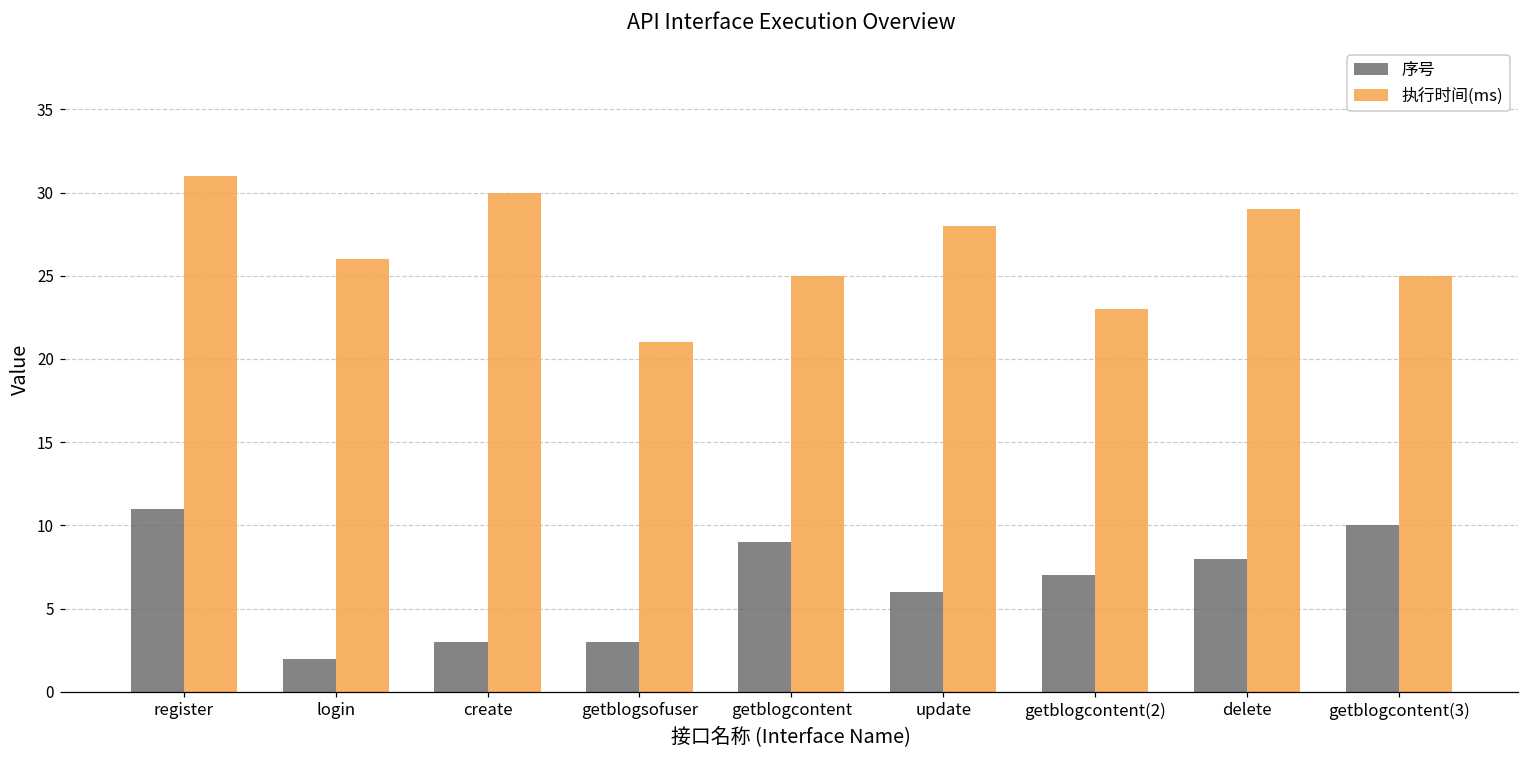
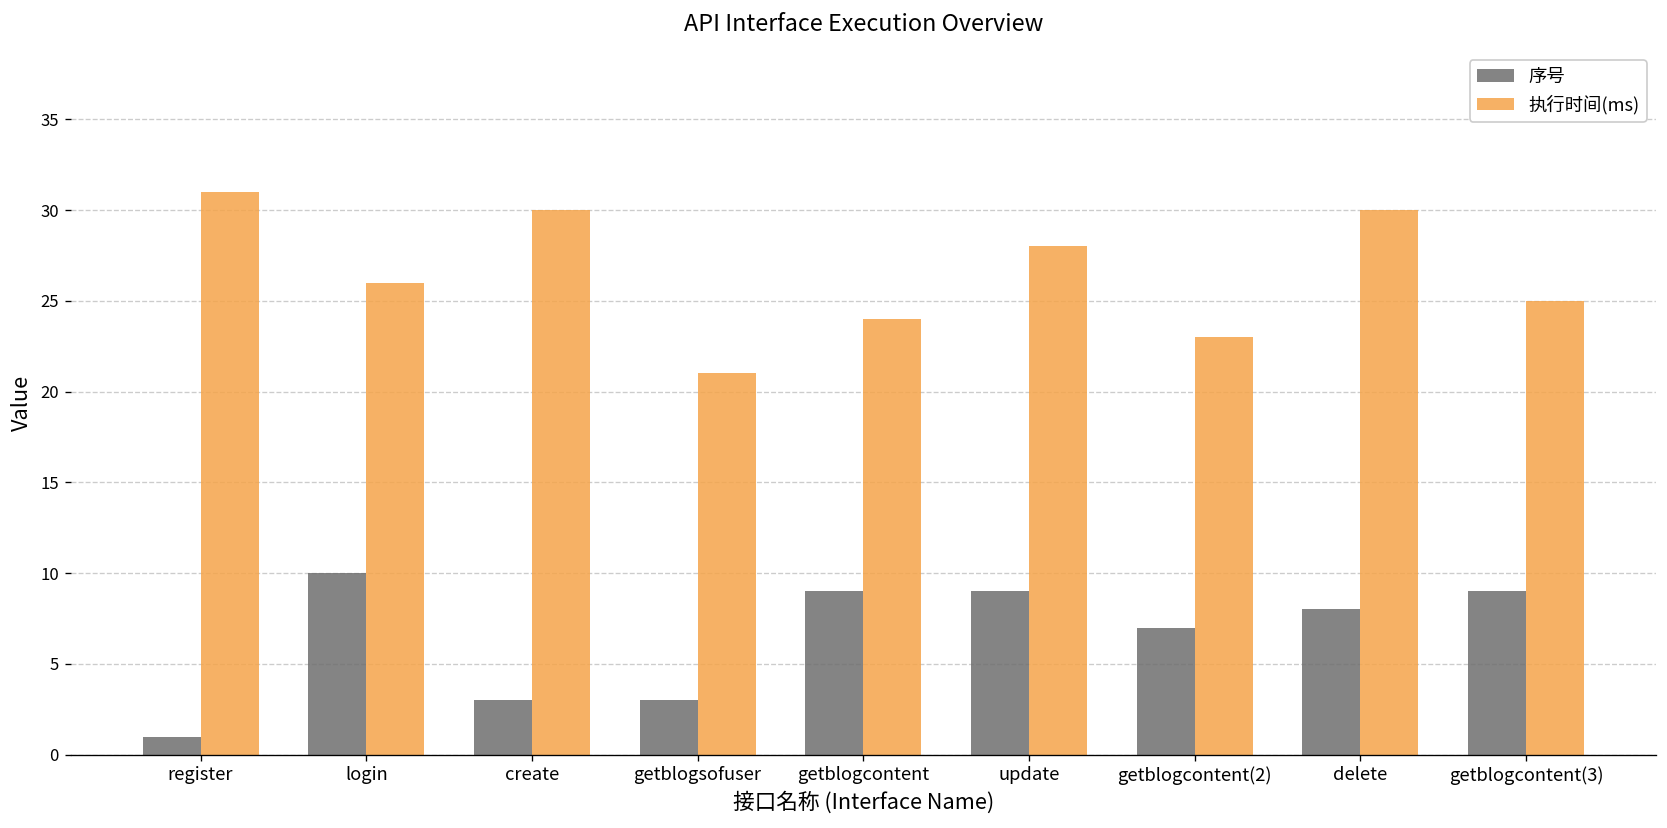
  {
    "序号": {
-     "register": 11,
-     "login": 2,
+     "register": 1,
+     "login": 10,
      "create": 3,
      "getblogsofuser": 3,
      "getblogcontent": 9,
-     "update": 6,
+     "update": 9,
      "getblogcontent(2)": 7,
      "delete": 8,
-     "getblogcontent(3)": 10
+     "getblogcontent(3)": 9
    },
    "执行时间(ms)": {
      "register": 31,
      "login": 26,
      "create": 30,
      "getblogsofuser": 21,
-     "getblogcontent": 25,
+     "getblogcontent": 24,
      "update": 28,
      "getblogcontent(2)": 23,
-     "delete": 29,
+     "delete": 30,
      "getblogcontent(3)": 25
    }
  }
